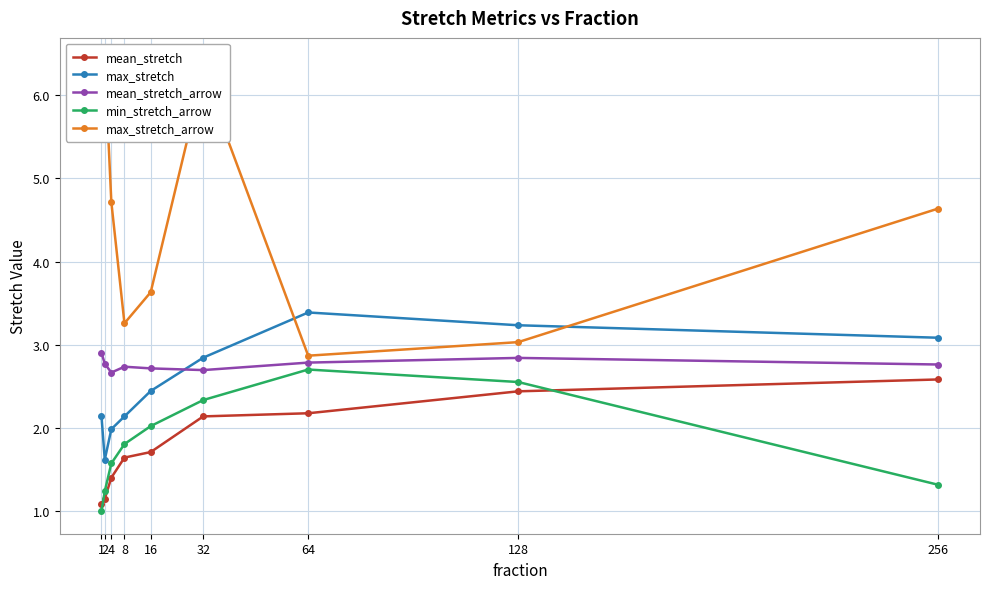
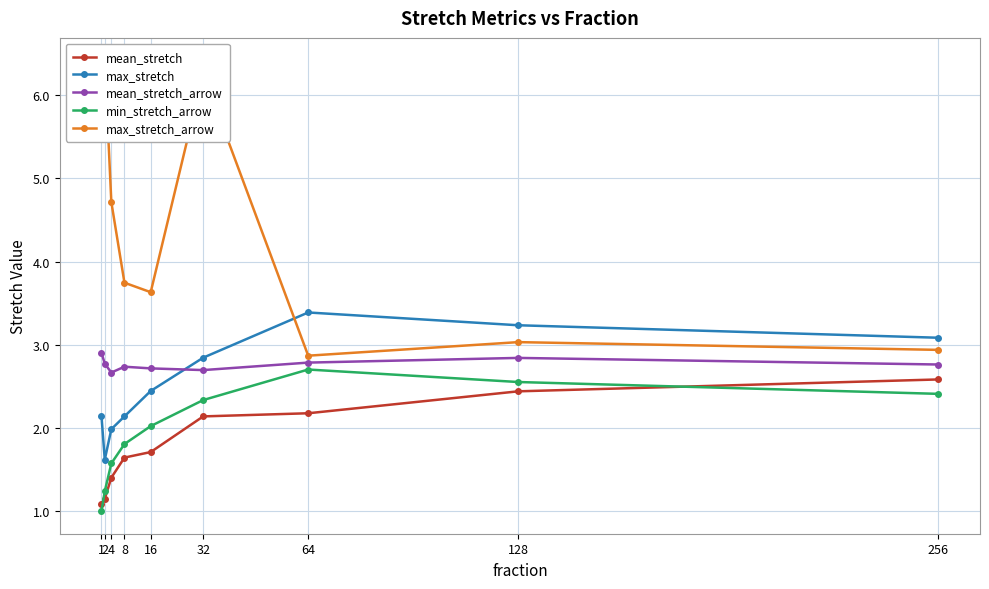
  {
    "mean_stretch": {
      "4": 1.4,
      "8": 1.6,
      "16": 1.7,
      "32": 2.1,
      "64": 2.2,
      "128": 2.4,
      "256": 2.6
    },
    "max_stretch": {
      "4": 2.0,
      "8": 2.1,
      "16": 2.4,
      "32": 2.8,
      "64": 3.4,
      "128": 3.2,
      "256": 3.1
    },
    "mean_stretch_arrow": {
      "4": 2.7,
      "8": 2.7,
      "16": 2.7,
      "32": 2.7,
      "64": 2.8,
      "128": 2.8,
      "256": 2.8
    },
    "min_stretch_arrow": {
      "4": 1.6,
      "8": 1.8,
      "16": 2.0,
      "32": 2.3,
      "64": 2.7,
      "128": 2.6,
-     "256": 1.3
+     "256": 2.4
    },
    "max_stretch_arrow": {
      "4": 4.7,
-     "8": 3.3,
+     "8": 3.7,
      "16": 3.6,
      "64": 2.9,
      "128": 3.0,
-     "256": 4.6
+     "256": 2.9
    }
  }
